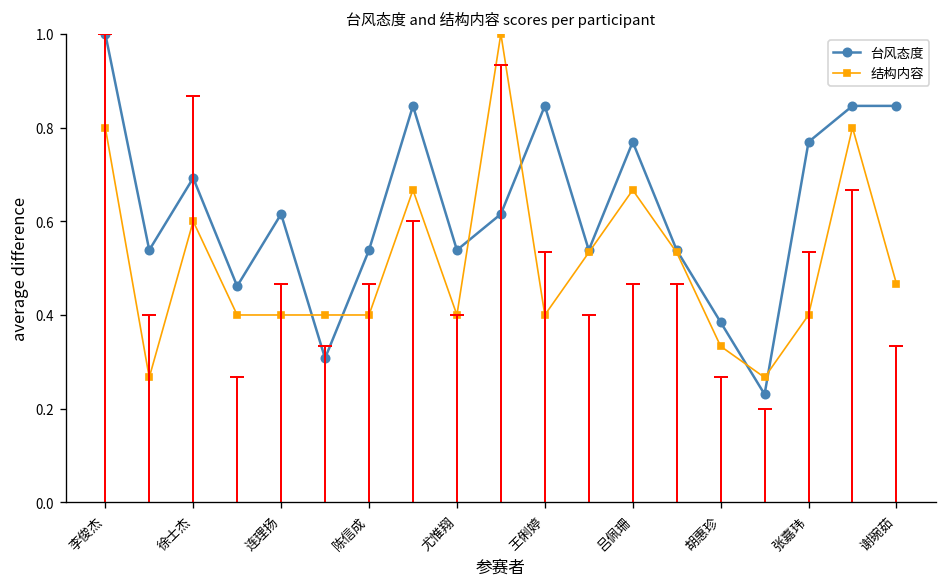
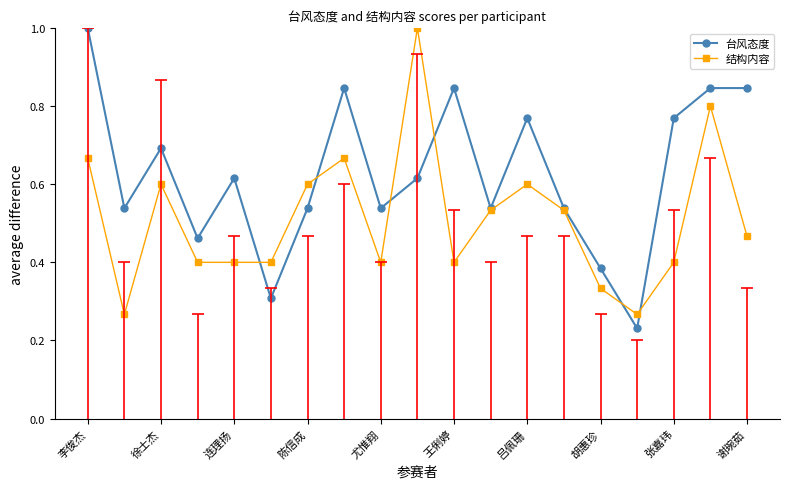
  {
    "台风态度": {
      "徐士杰": 0.69,
      "连理扬": 0.62,
      "陈信成": 0.54,
      "尤惟翔": 0.54,
      "王俐婷": 0.85,
      "吕佩珊": 0.77,
      "胡惠珍": 0.38,
      "张嘉玮": 0.77,
      "谢琬茹": 0.85
    },
    "结构内容": {
-     "李俊杰": 0.80,
+     "李俊杰": 0.67,
      "徐士杰": 0.60,
      "连理扬": 0.40,
-     "陈信成": 0.40,
+     "陈信成": 0.60,
      "王俐婷": 0.40,
-     "吕佩珊": 0.67,
+     "吕佩珊": 0.60,
      "胡惠珍": 0.33,
      "张嘉玮": 0.40,
      "谢琬茹": 0.47
    }
  }
